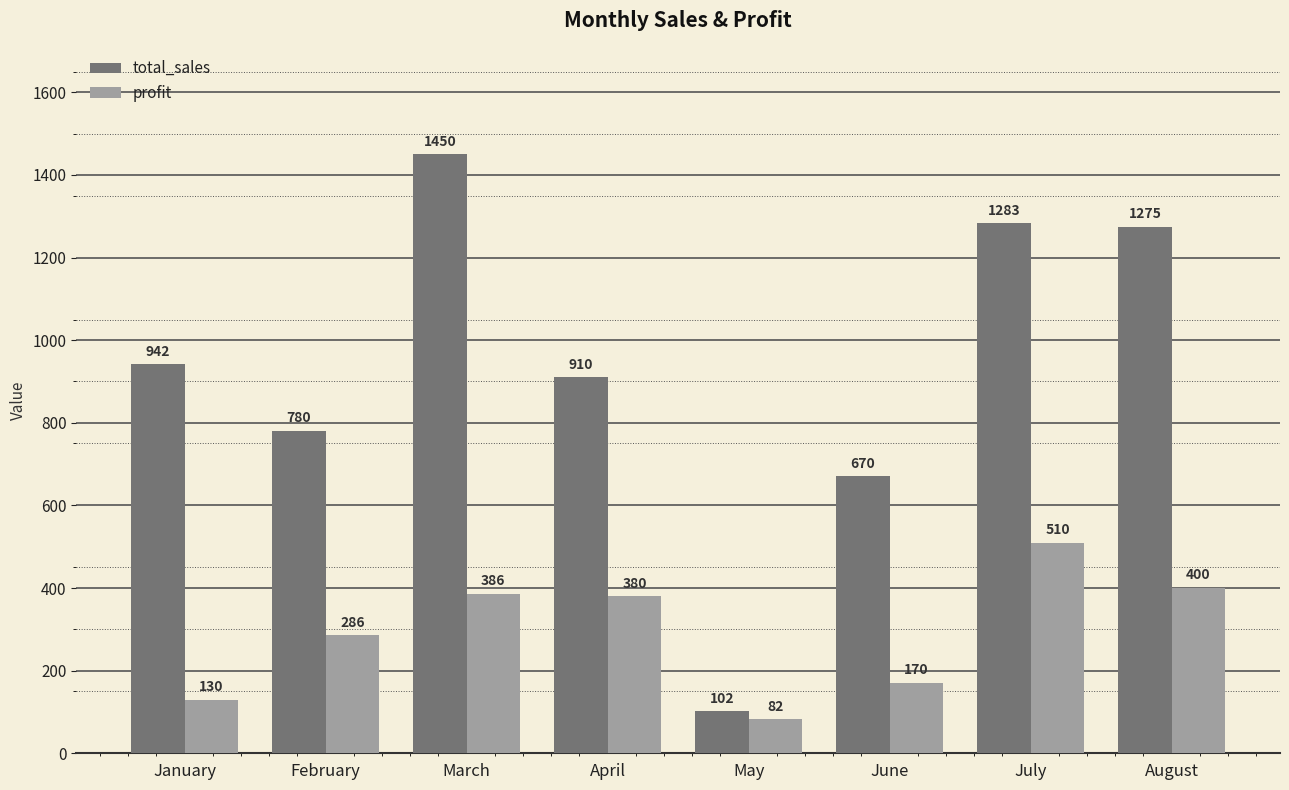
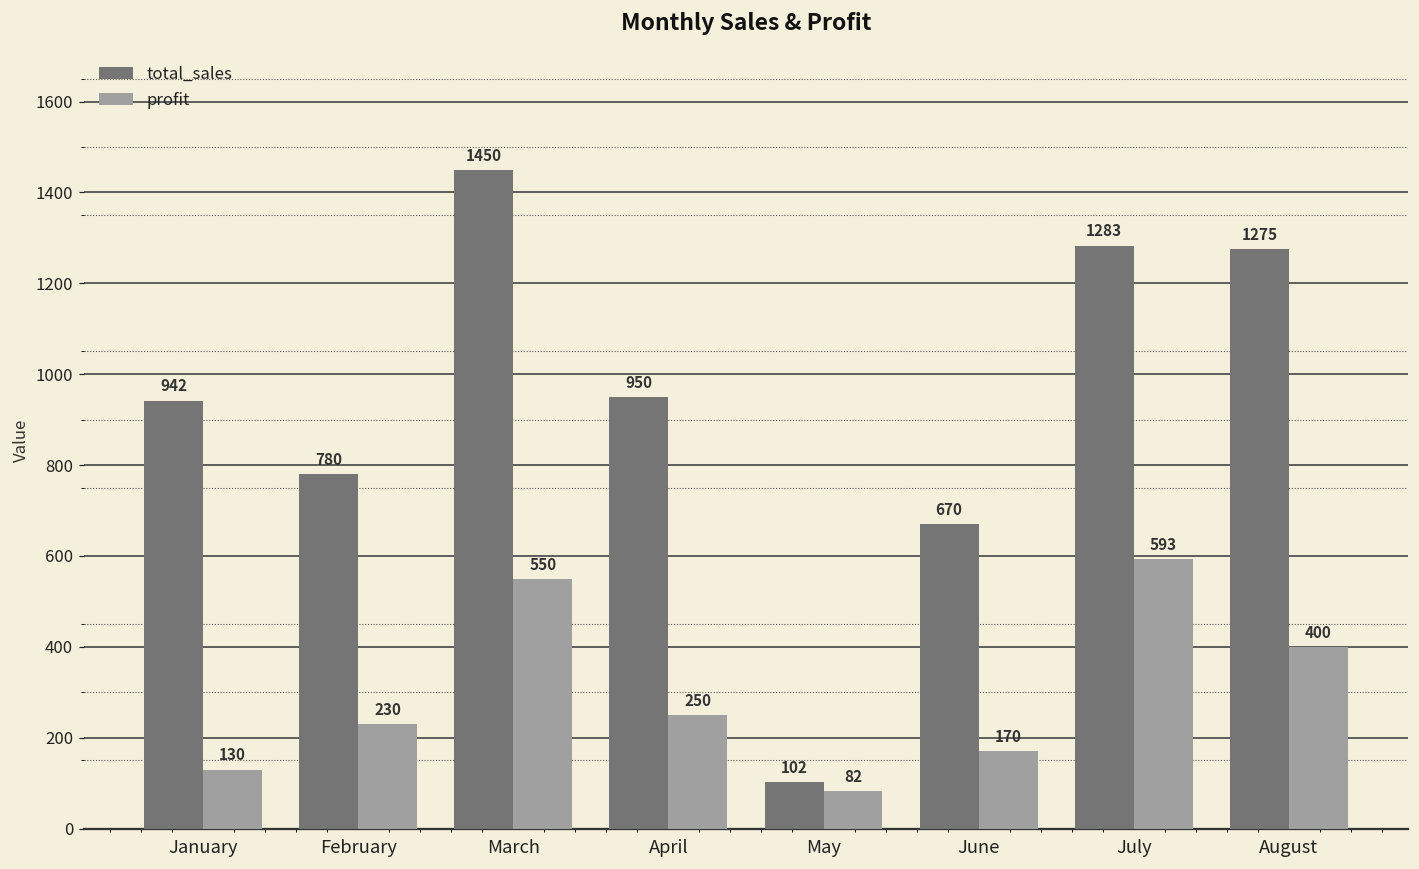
  {
    "total_sales": {
      "January": 942,
      "February": 780,
      "March": 1450,
-     "April": 910,
+     "April": 950,
      "May": 102,
      "June": 670,
      "July": 1283,
      "August": 1275
    },
    "profit": {
      "January": 130,
-     "February": 286,
-     "March": 386,
-     "April": 380,
+     "February": 230,
+     "March": 550,
+     "April": 250,
      "May": 82,
      "June": 170,
-     "July": 510,
+     "July": 593,
      "August": 400
    }
  }
